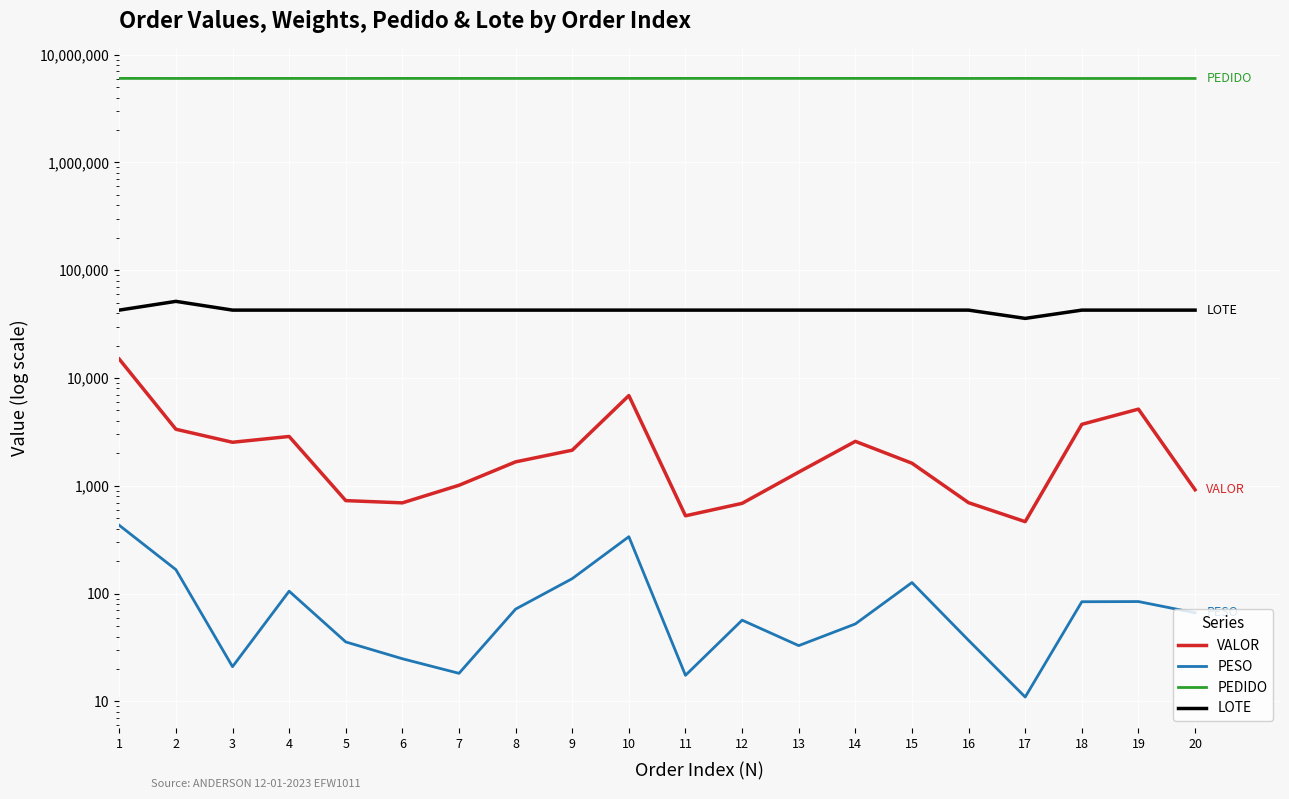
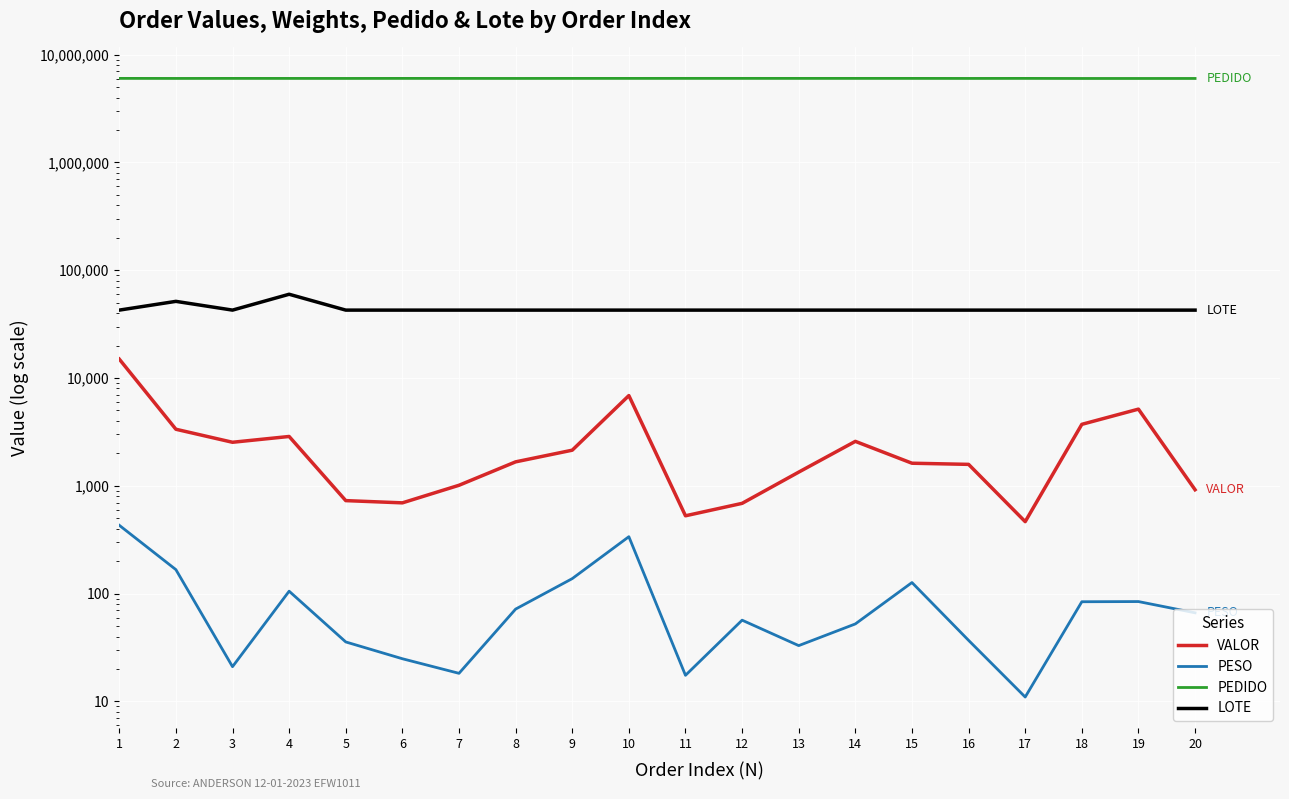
  {
    "VALOR": {
      "1": "15,000",
      "2": "3,300",
      "3": "2,500",
      "4": "2,900",
      "5": "700",
      "6": "700",
      "7": "1,000",
      "8": "1,700",
      "9": "2,100",
      "10": "7,000",
      "11": "500",
      "12": "700",
      "13": "1,300",
      "14": "2,600",
      "15": "1,600",
-     "16": "700",
+     "16": "1,600",
      "17": "470",
      "18": "3,700",
      "19": "5,000",
      "20": "900"
    },
    "PESO": {
      "1": "430",
      "2": "170",
      "3": "21",
      "4": "110",
      "5": "36",
      "6": "25",
      "7": "18",
      "8": "70",
      "9": "140",
      "10": "340",
      "11": "17",
      "12": "60",
      "13": "33",
      "14": "50",
      "15": "130",
      "16": "37",
      "17": "11",
      "18": "80",
      "19": "80"
    },
    "PEDIDO": {
      "1": "6,000,000",
      "2": "6,000,000",
      "3": "6,000,000",
      "4": "6,000,000",
      "5": "6,000,000",
      "6": "6,000,000",
      "7": "6,000,000",
      "8": "6,000,000",
      "9": "6,000,000",
      "10": "6,000,000",
      "11": "6,000,000",
      "12": "6,000,000",
      "13": "6,000,000",
      "14": "6,000,000",
      "15": "6,000,000",
      "16": "6,000,000",
      "17": "6,000,000",
      "18": "6,000,000",
      "19": "6,000,000",
      "20": "6,000,000"
    },
    "LOTE": {
      "1": "43,000",
      "2": "50,000",
      "3": "43,000",
-     "4": "43,000",
+     "4": "60,000",
      "5": "43,000",
      "6": "43,000",
      "7": "43,000",
      "8": "43,000",
      "9": "43,000",
      "10": "43,000",
      "11": "43,000",
      "12": "43,000",
      "13": "43,000",
      "14": "43,000",
      "15": "43,000",
      "16": "43,000",
-     "17": "36,000",
+     "17": "43,000",
      "18": "43,000",
      "19": "43,000",
      "20": "43,000"
    }
  }
